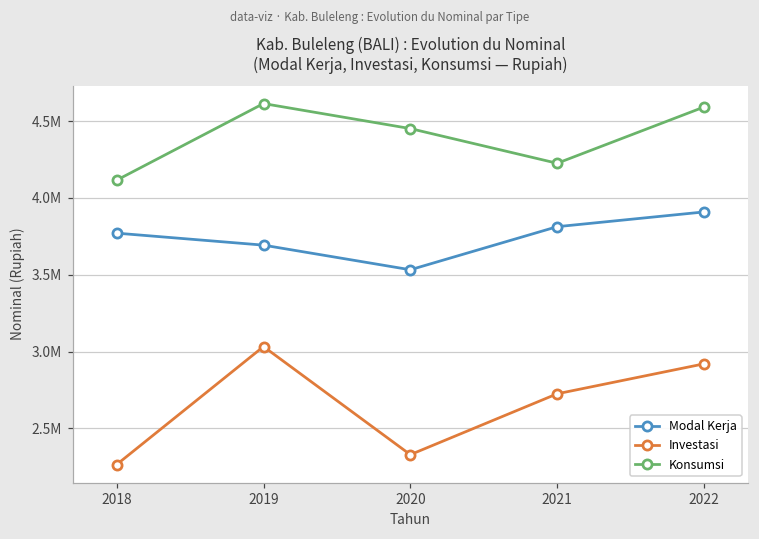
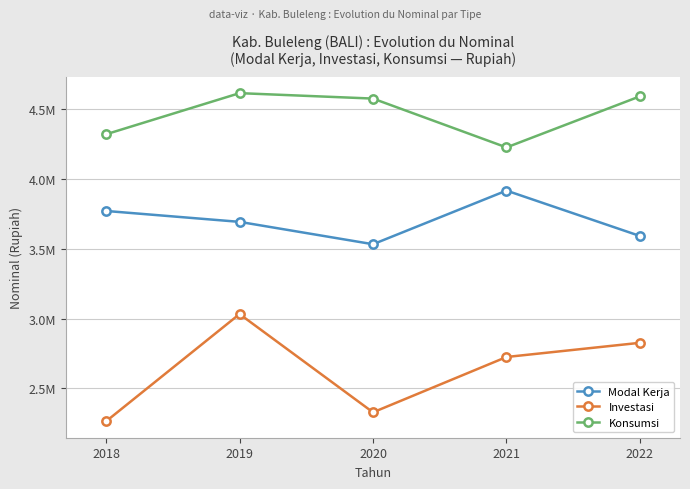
  {
    "Modal Kerja": {
      "2018": 3770000,
      "2019": 3690000,
      "2020": 3530000,
-     "2021": 3810000,
-     "2022": 3910000
+     "2021": 3920000,
+     "2022": 3590000
    },
    "Investasi": {
      "2018": 2260000,
      "2019": 3030000,
      "2020": 2330000,
      "2021": 2730000,
-     "2022": 2920000
+     "2022": 2830000
    },
    "Konsumsi": {
-     "2018": 4120000,
+     "2018": 4320000,
      "2019": 4610000,
-     "2020": 4450000,
+     "2020": 4570000,
      "2021": 4230000,
      "2022": 4590000
    }
  }
